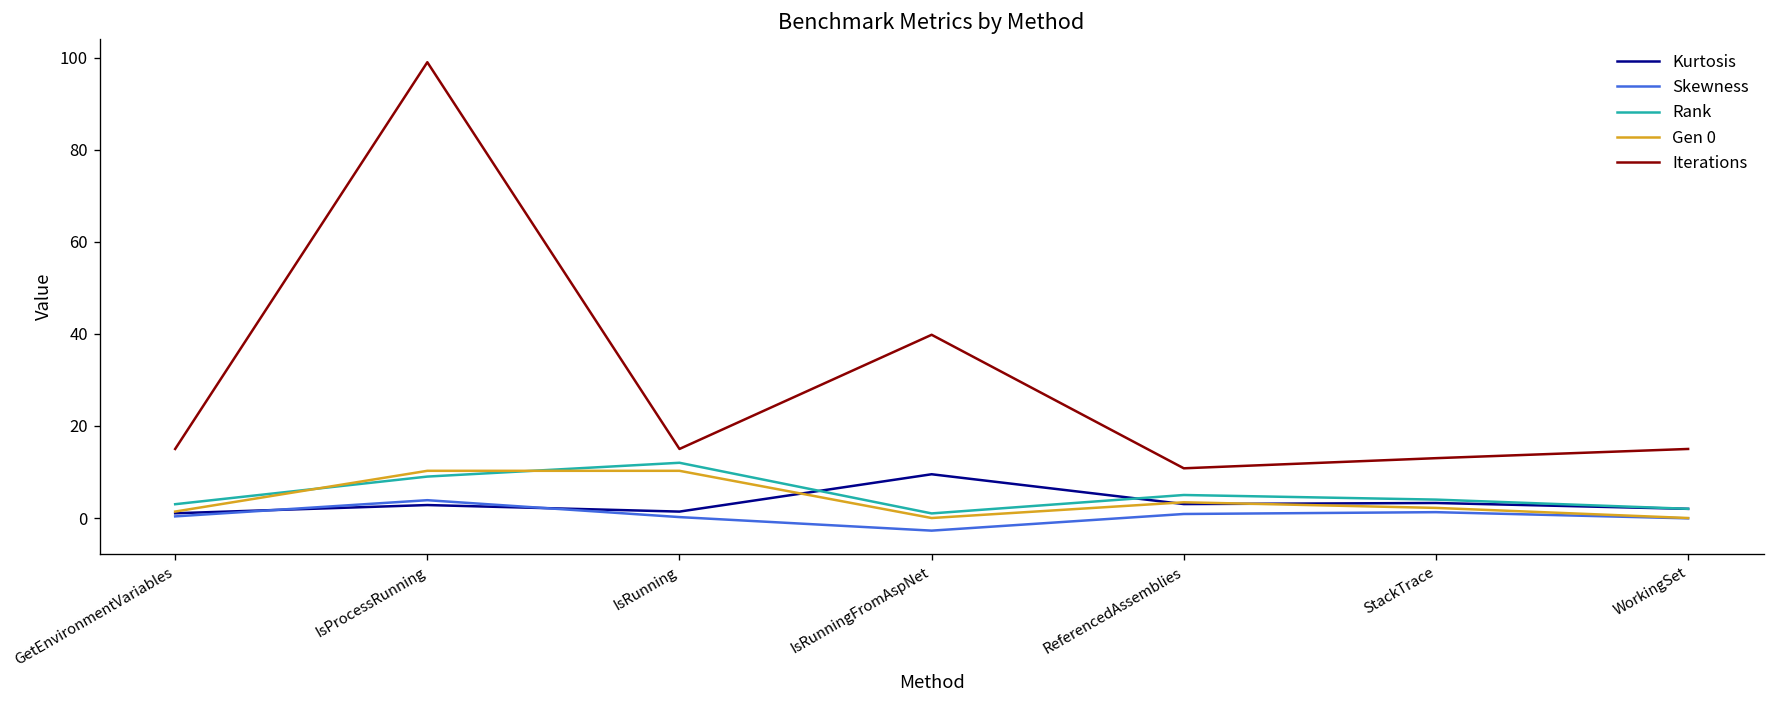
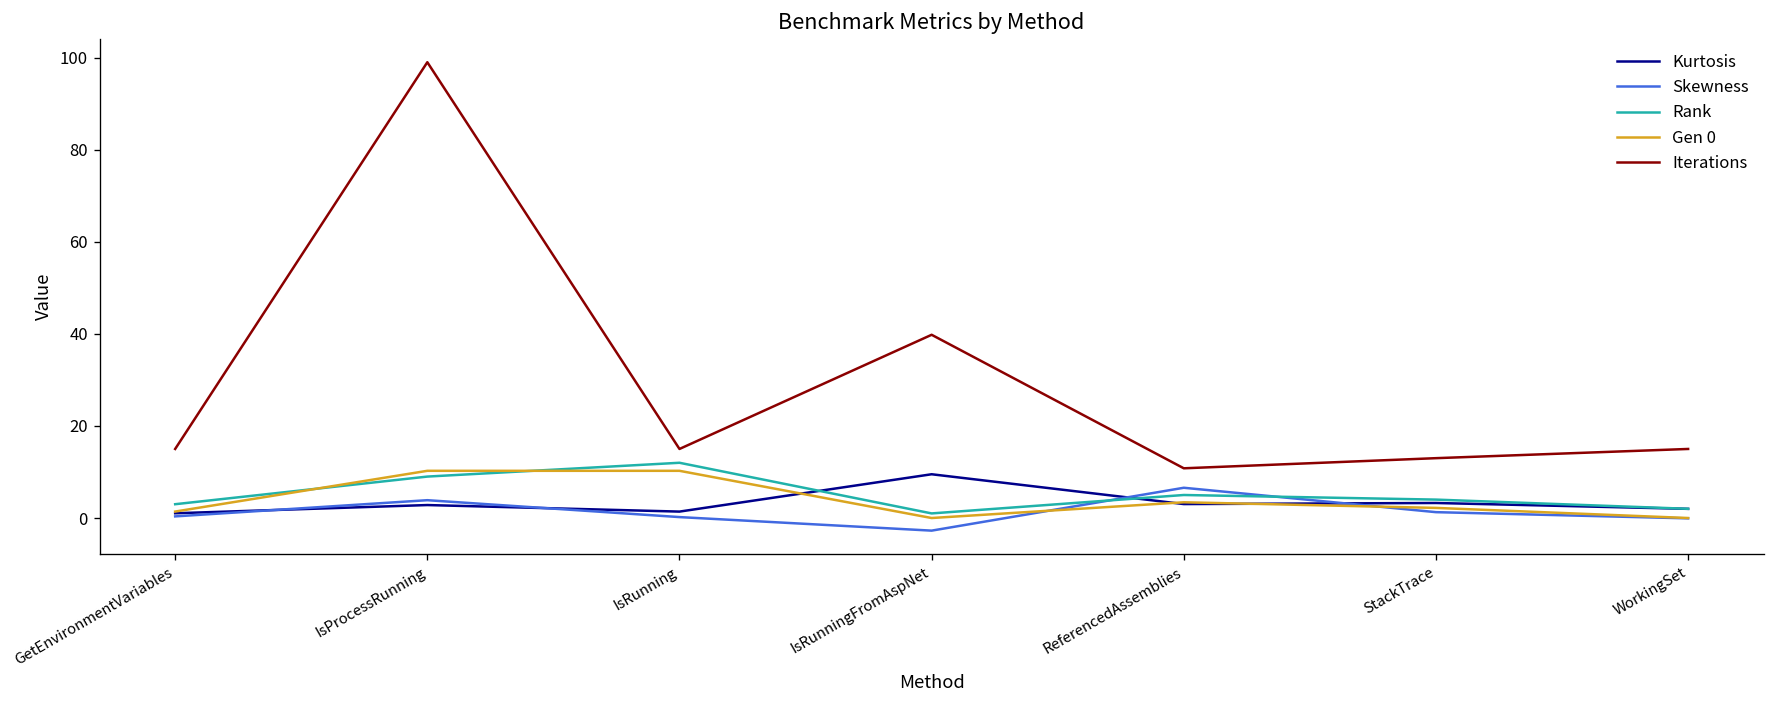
  {
    "Kurtosis": {
      "IsProcessRunning": 3,
      "IsRunning": 1,
      "IsRunningFromAspNet": 10,
      "StackTrace": 3
    },
    "Skewness": {
      "GetEnvironmentVariables": 0,
      "IsProcessRunning": 4,
      "IsRunning": 0,
      "IsRunningFromAspNet": -3,
-     "ReferencedAssemblies": 1,
+     "ReferencedAssemblies": 7,
      "StackTrace": 1
    },
    "Rank": {
      "GetEnvironmentVariables": 3,
      "IsProcessRunning": 9,
      "IsRunning": 12,
      "IsRunningFromAspNet": 1,
      "ReferencedAssemblies": 5,
      "StackTrace": 4
    },
    "Gen 0": {
      "IsProcessRunning": 10,
      "IsRunning": 10,
      "IsRunningFromAspNet": 0,
      "StackTrace": 2
    },
    "Iterations": {
      "GetEnvironmentVariables": 15,
      "IsProcessRunning": 99,
      "IsRunning": 15,
      "IsRunningFromAspNet": 40,
      "ReferencedAssemblies": 11,
      "StackTrace": 13,
      "WorkingSet": 15
    }
  }
